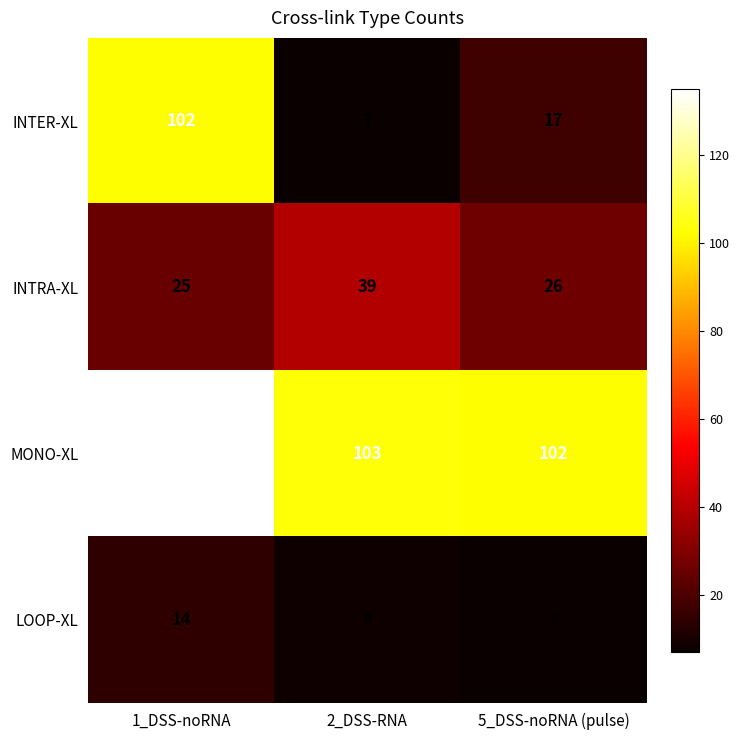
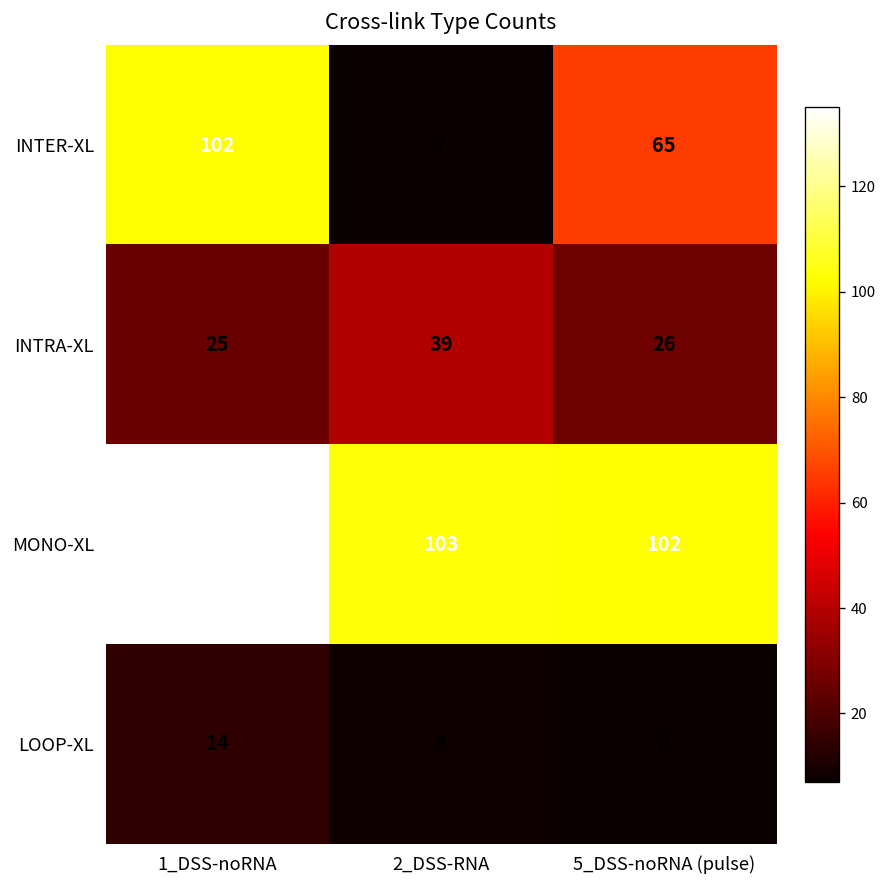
  {
    "INTER-XL": {
      "1_DSS-noRNA": 102,
-     "5_DSS-noRNA (pulse)": 17
+     "5_DSS-noRNA (pulse)": 65
    },
    "INTRA-XL": {
      "1_DSS-noRNA": 25,
      "2_DSS-RNA": 39,
      "5_DSS-noRNA (pulse)": 26
    },
    "MONO-XL": {
      "2_DSS-RNA": 103,
      "5_DSS-noRNA (pulse)": 102
    }
  }
